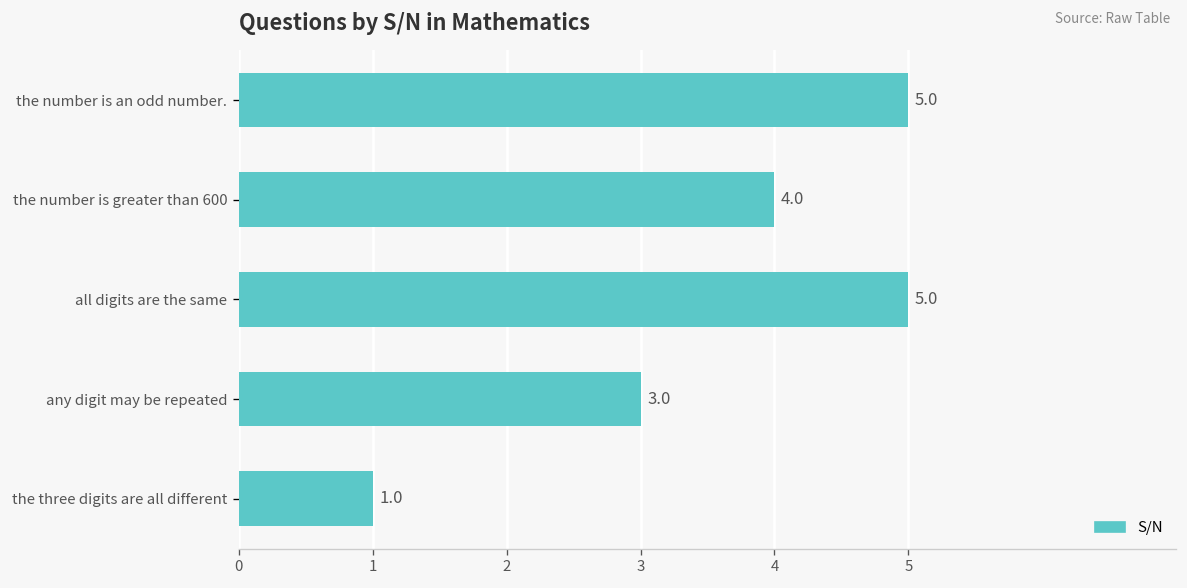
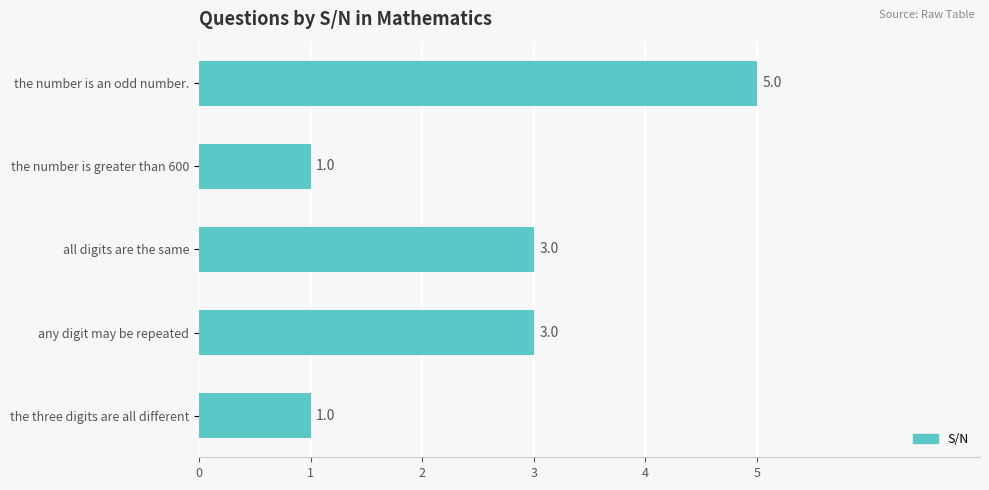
  {
    "the number is an odd number.": 5.0,
-   "the number is greater than 600": 4.0,
-   "all digits are the same": 5.0,
+   "the number is greater than 600": 1.0,
+   "all digits are the same": 3.0,
    "any digit may be repeated": 3.0,
    "the three digits are all different": 1.0
  }
